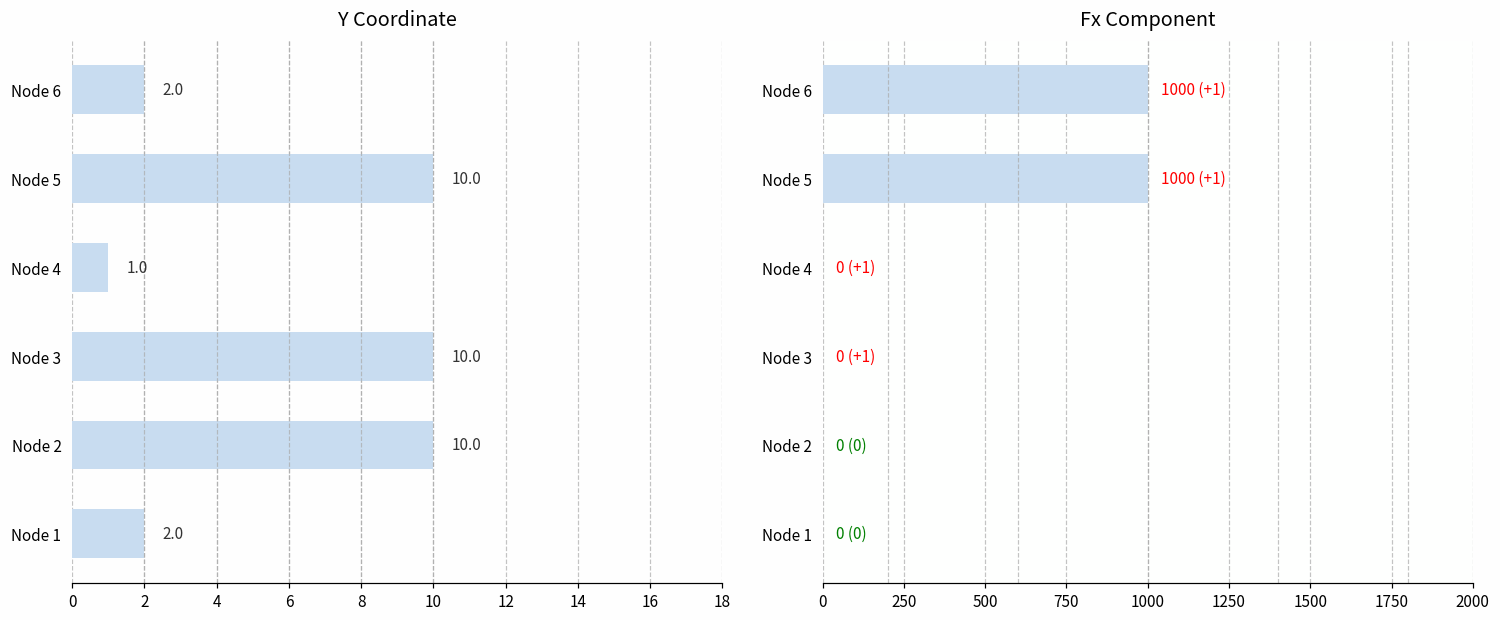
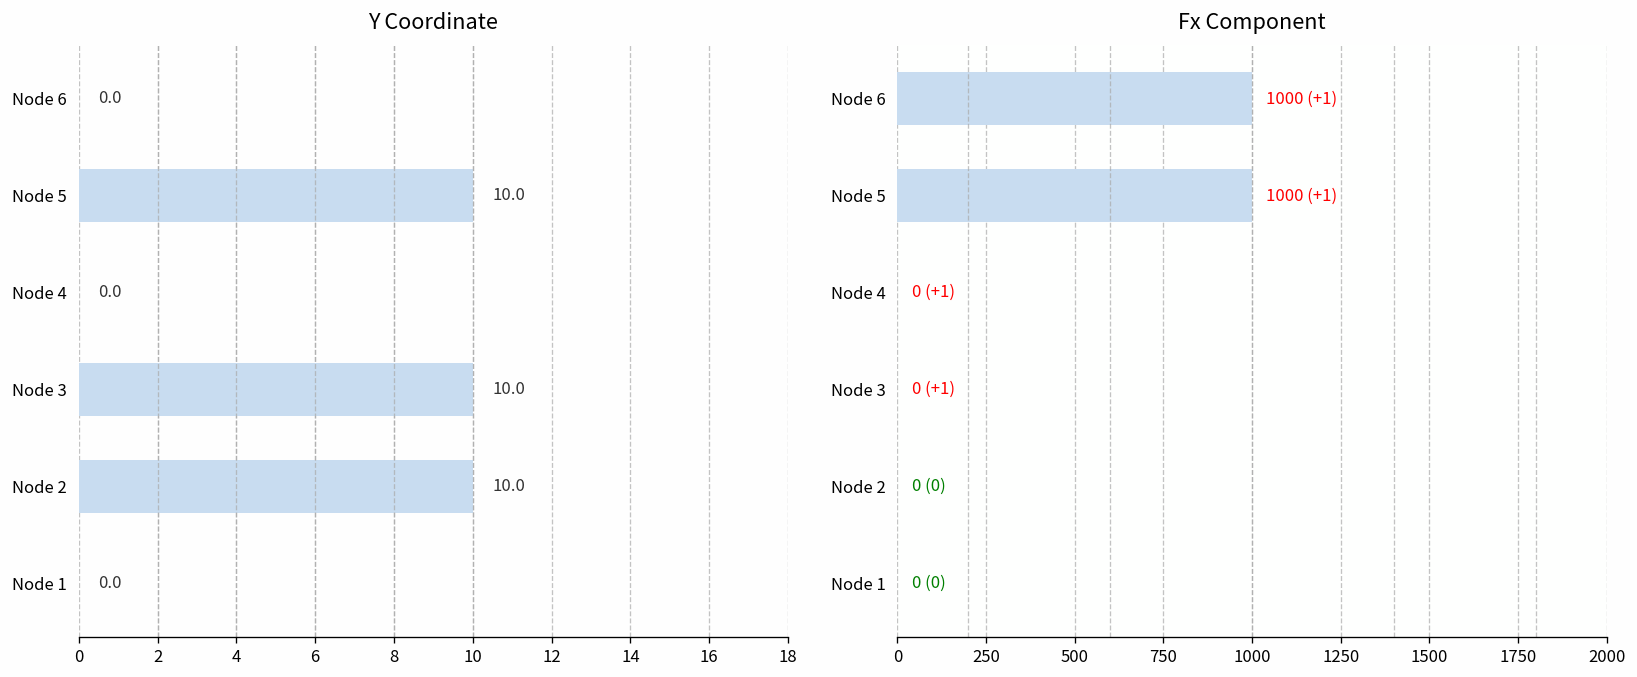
  {
    "Y Coordinate": {
-     "Node 6": 2.0,
+     "Node 6": 0.0,
      "Node 5": 10.0,
-     "Node 4": 1.0,
+     "Node 4": 0.0,
      "Node 3": 10.0,
      "Node 2": 10.0,
-     "Node 1": 2.0
+     "Node 1": 0.0
    },
    "Fx Component": {
      "Node 6": 1000,
      "Node 5": 1000,
      "Node 4": 0,
      "Node 3": 0,
      "Node 2": 0,
      "Node 1": 0
    }
  }
